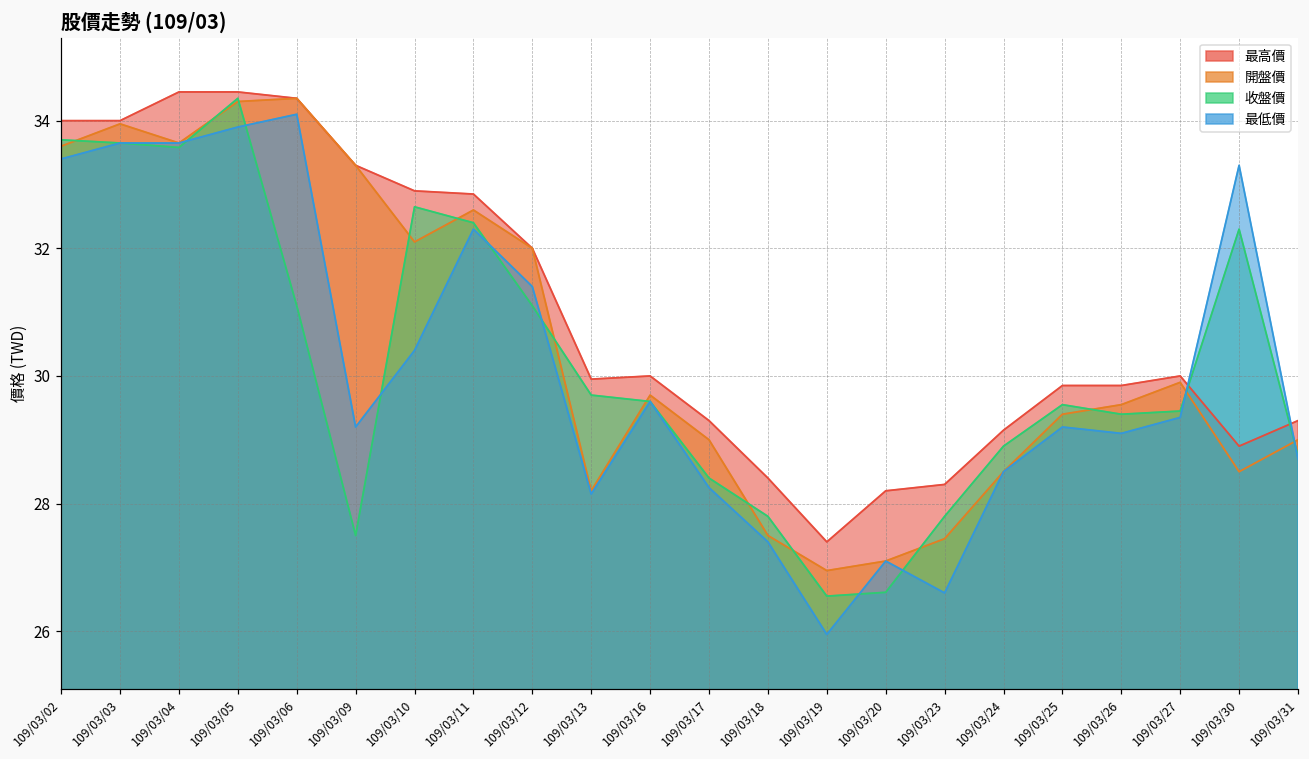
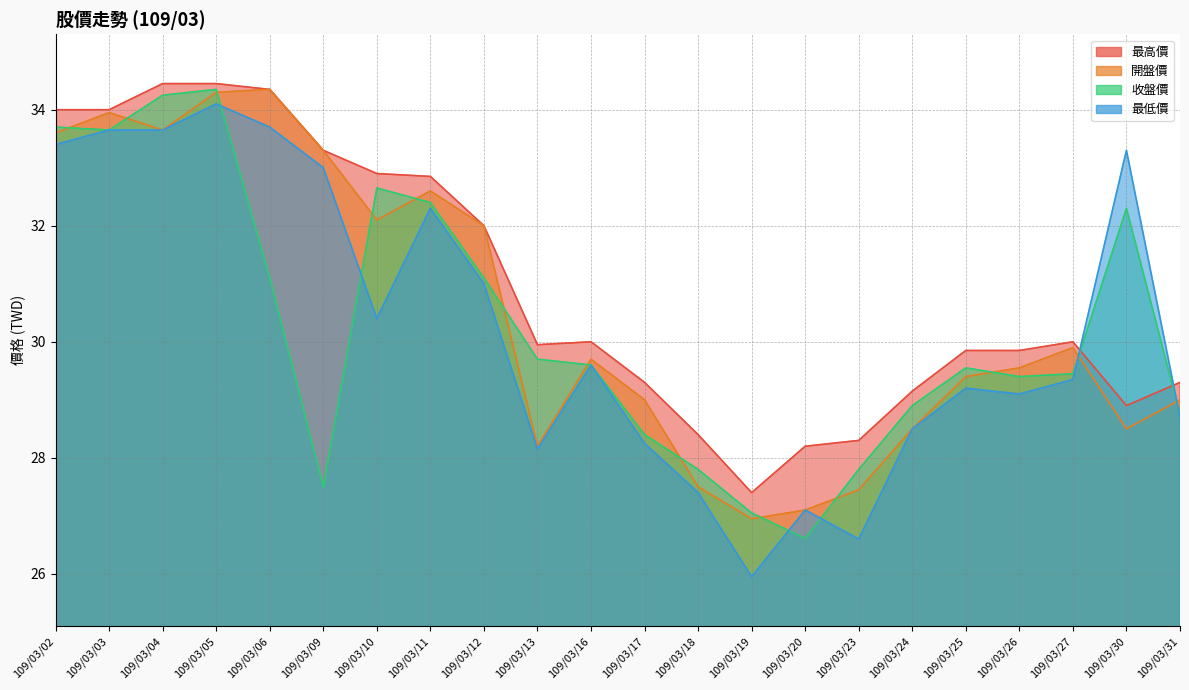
  {
    "收盤價": {
      "109/03/02": 33.7,
-     "109/03/04": 33.6,
+     "109/03/04": 34.3,
      "109/03/05": 34.4,
      "109/03/06": 31.1,
      "109/03/09": 27.5,
      "109/03/10": 32.7,
      "109/03/11": 32.4,
      "109/03/12": 31.1,
      "109/03/13": 29.7,
      "109/03/17": 28.4,
      "109/03/18": 27.8,
-     "109/03/19": 26.6,
+     "109/03/19": 27.1,
      "109/03/20": 26.6,
      "109/03/23": 27.8,
      "109/03/24": 28.9,
      "109/03/25": 29.6,
      "109/03/26": 29.4,
      "109/03/27": 29.5,
      "109/03/30": 32.3,
      "109/03/31": 28.8
    },
    "最低價": {
      "109/03/02": 33.4,
-     "109/03/05": 33.9,
-     "109/03/06": 34.1,
-     "109/03/09": 29.2,
+     "109/03/05": 34.1,
+     "109/03/06": 33.7,
+     "109/03/09": 33.0,
      "109/03/10": 30.4,
      "109/03/11": 32.3,
-     "109/03/12": 31.4,
+     "109/03/12": 31.0,
      "109/03/13": 28.2,
      "109/03/17": 28.3,
      "109/03/18": 27.4,
      "109/03/19": 26.0,
      "109/03/23": 26.6,
      "109/03/25": 29.2,
      "109/03/26": 29.1,
      "109/03/27": 29.4,
      "109/03/30": 33.3,
      "109/03/31": 28.7
    }
  }
